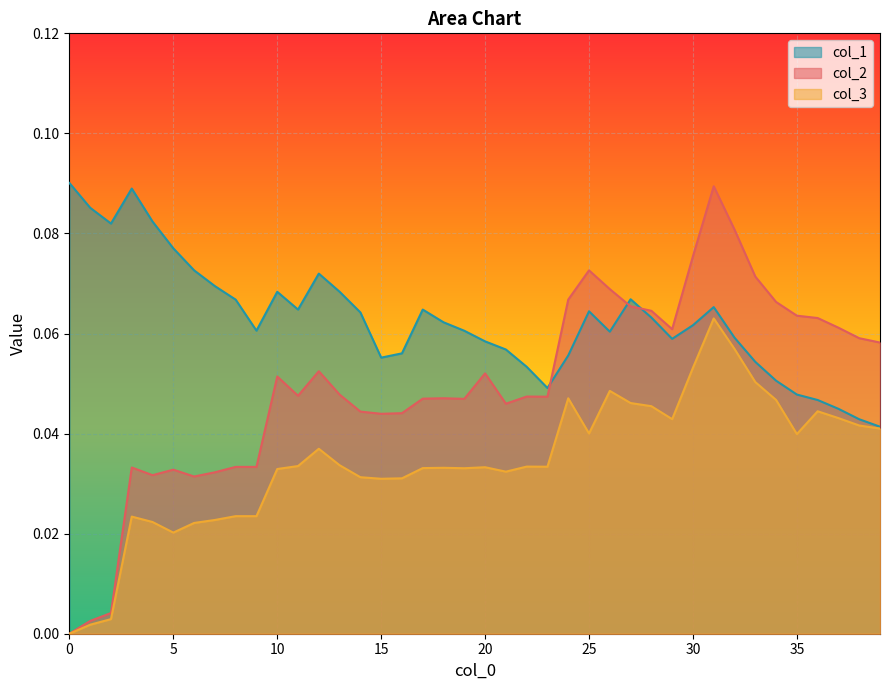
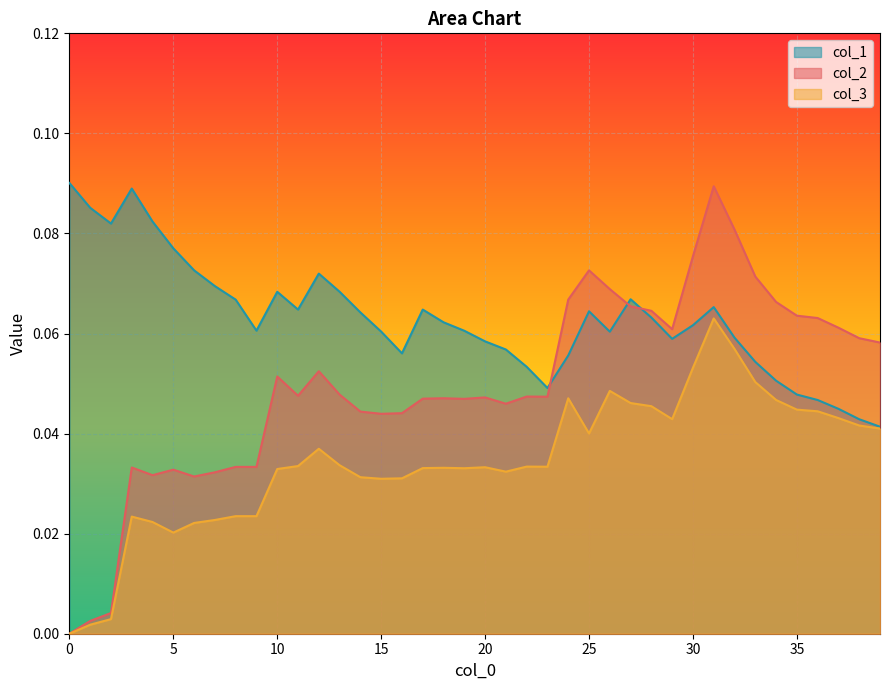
  {
    "col_1": {
      "0": 0.090,
      "5": 0.077,
      "10": 0.068,
-     "15": 0.055,
+     "15": 0.060,
      "20": 0.058,
      "25": 0.064,
      "30": 0.062,
      "35": 0.048
    },
    "col_2": {
      "5": 0.033,
      "10": 0.051,
      "15": 0.044,
-     "20": 0.052,
+     "20": 0.047,
      "25": 0.073,
      "30": 0.075,
      "35": 0.064
    },
    "col_3": {
      "5": 0.020,
      "10": 0.033,
      "15": 0.031,
      "20": 0.033,
      "25": 0.040,
      "30": 0.053,
-     "35": 0.040
+     "35": 0.045
    }
  }
